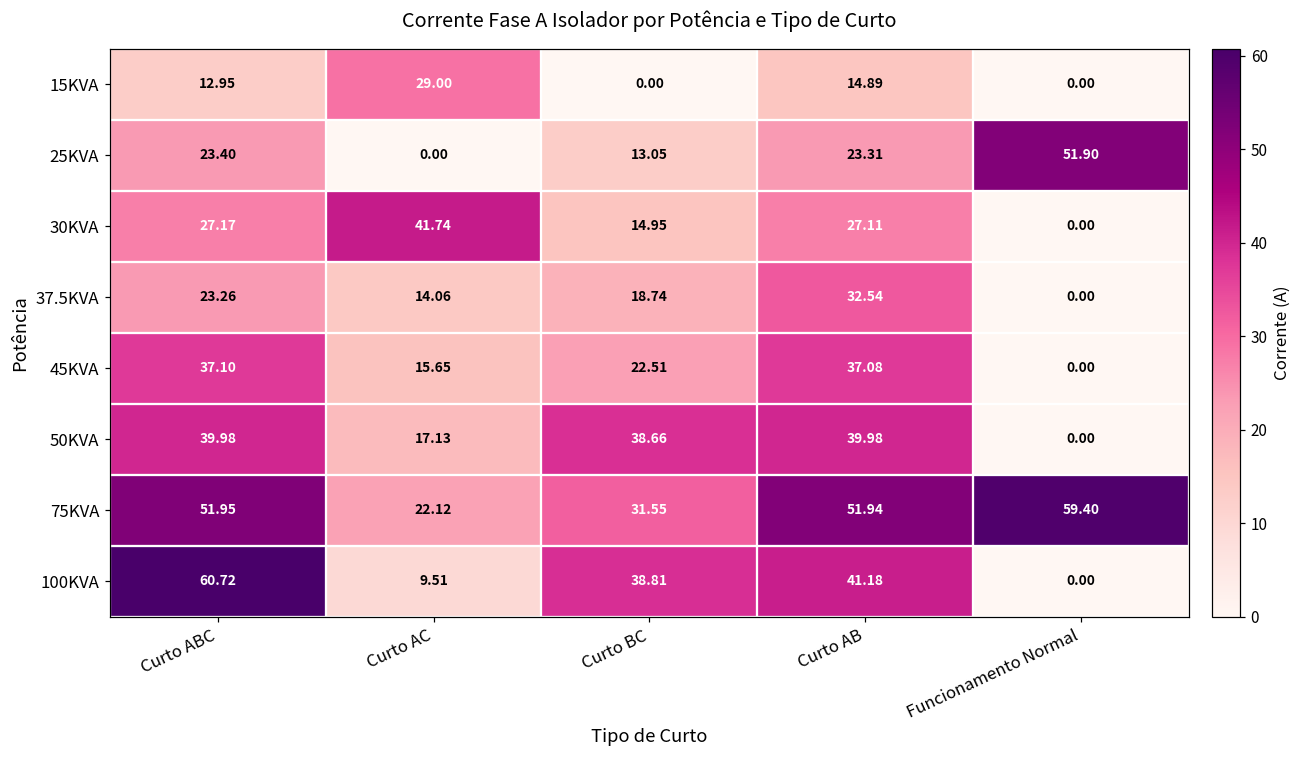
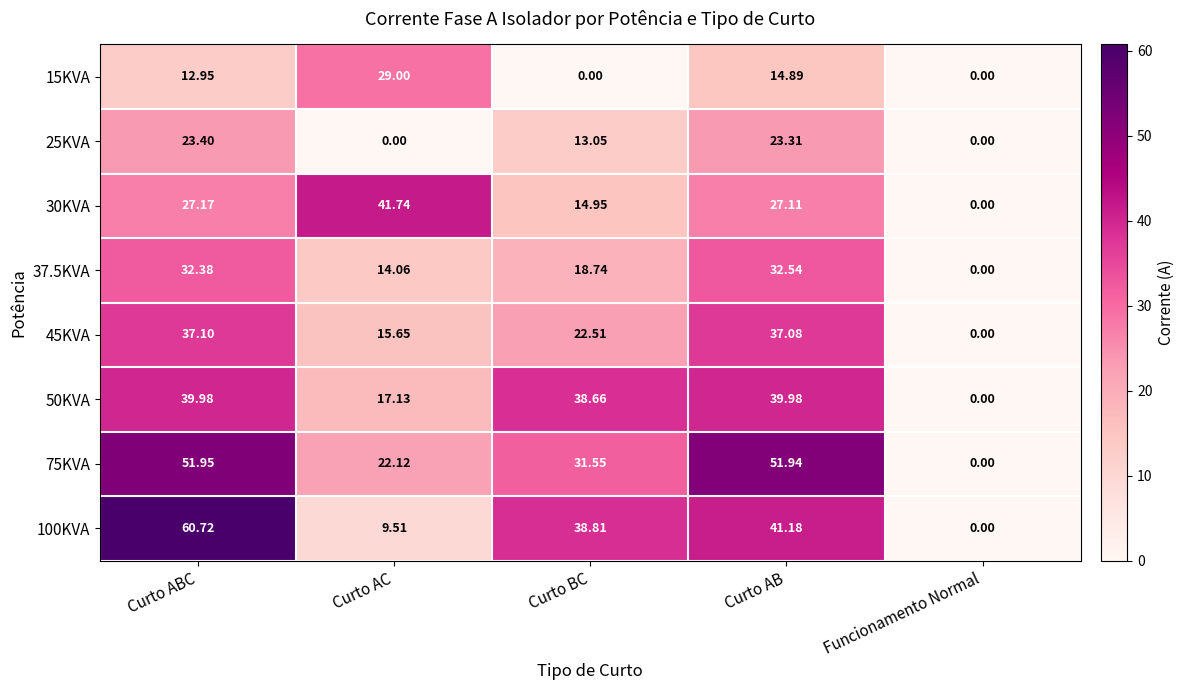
  {
    "15KVA": {
      "Curto ABC": 12.95,
      "Curto AC": 29.00,
      "Curto BC": 0.00,
      "Curto AB": 14.89,
      "Funcionamento Normal": 0.00
    },
    "25KVA": {
      "Curto ABC": 23.40,
      "Curto AC": 0.00,
      "Curto BC": 13.05,
      "Curto AB": 23.31,
-     "Funcionamento Normal": 51.90
+     "Funcionamento Normal": 0.00
    },
    "30KVA": {
      "Curto ABC": 27.17,
      "Curto AC": 41.74,
      "Curto BC": 14.95,
      "Curto AB": 27.11,
      "Funcionamento Normal": 0.00
    },
    "37.5KVA": {
-     "Curto ABC": 23.26,
+     "Curto ABC": 32.38,
      "Curto AC": 14.06,
      "Curto BC": 18.74,
      "Curto AB": 32.54,
      "Funcionamento Normal": 0.00
    },
    "45KVA": {
      "Curto ABC": 37.10,
      "Curto AC": 15.65,
      "Curto BC": 22.51,
      "Curto AB": 37.08,
      "Funcionamento Normal": 0.00
    },
    "50KVA": {
      "Curto ABC": 39.98,
      "Curto AC": 17.13,
      "Curto BC": 38.66,
      "Curto AB": 39.98,
      "Funcionamento Normal": 0.00
    },
    "75KVA": {
      "Curto ABC": 51.95,
      "Curto AC": 22.12,
      "Curto BC": 31.55,
      "Curto AB": 51.94,
-     "Funcionamento Normal": 59.40
+     "Funcionamento Normal": 0.00
    },
    "100KVA": {
      "Curto ABC": 60.72,
      "Curto AC": 9.51,
      "Curto BC": 38.81,
      "Curto AB": 41.18,
      "Funcionamento Normal": 0.00
    }
  }
